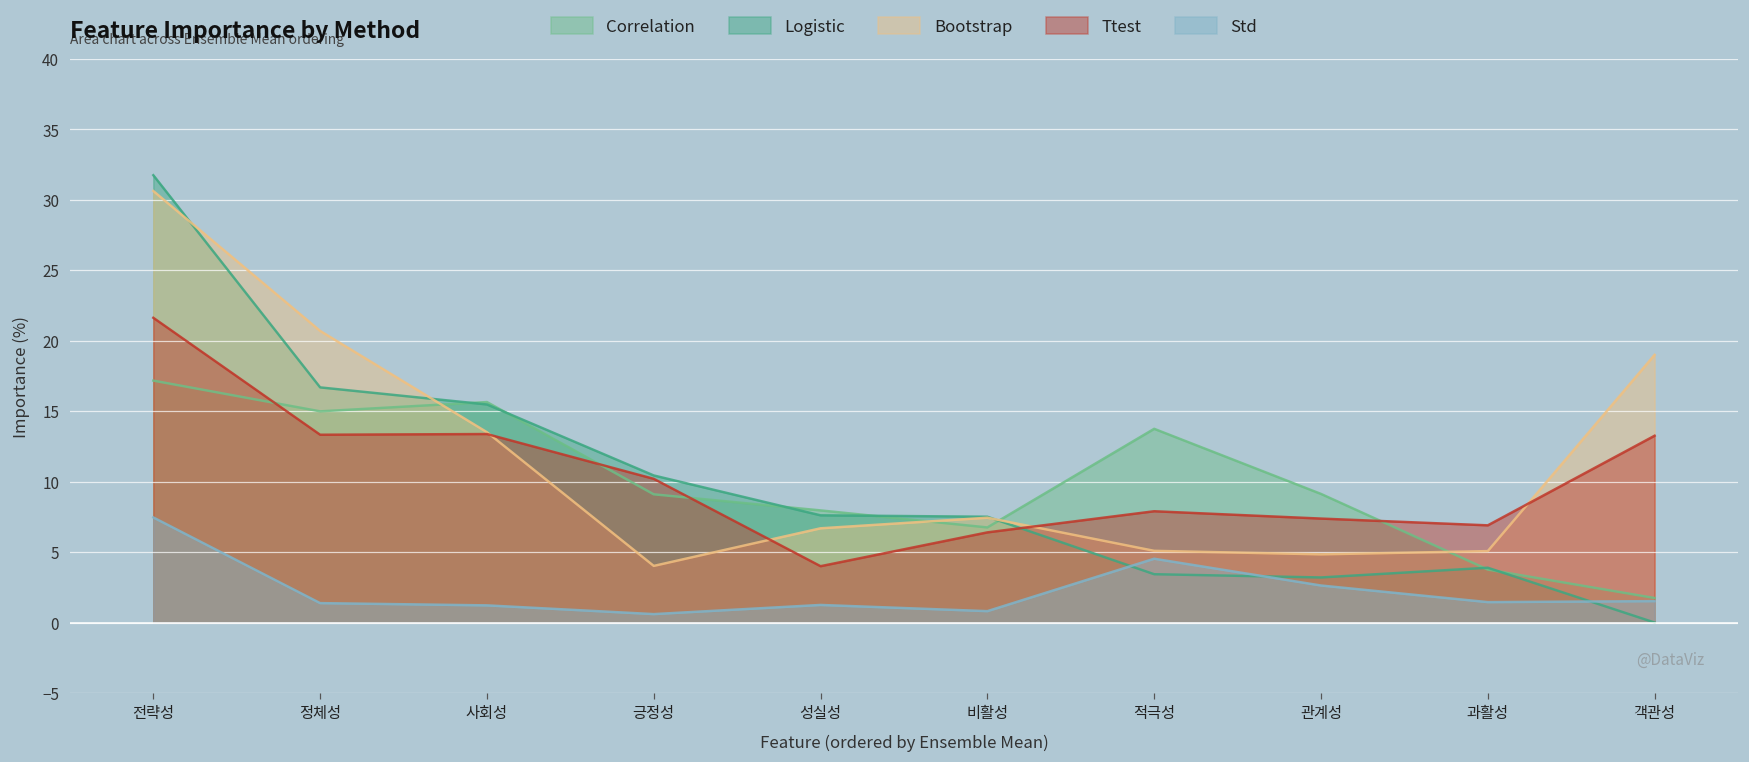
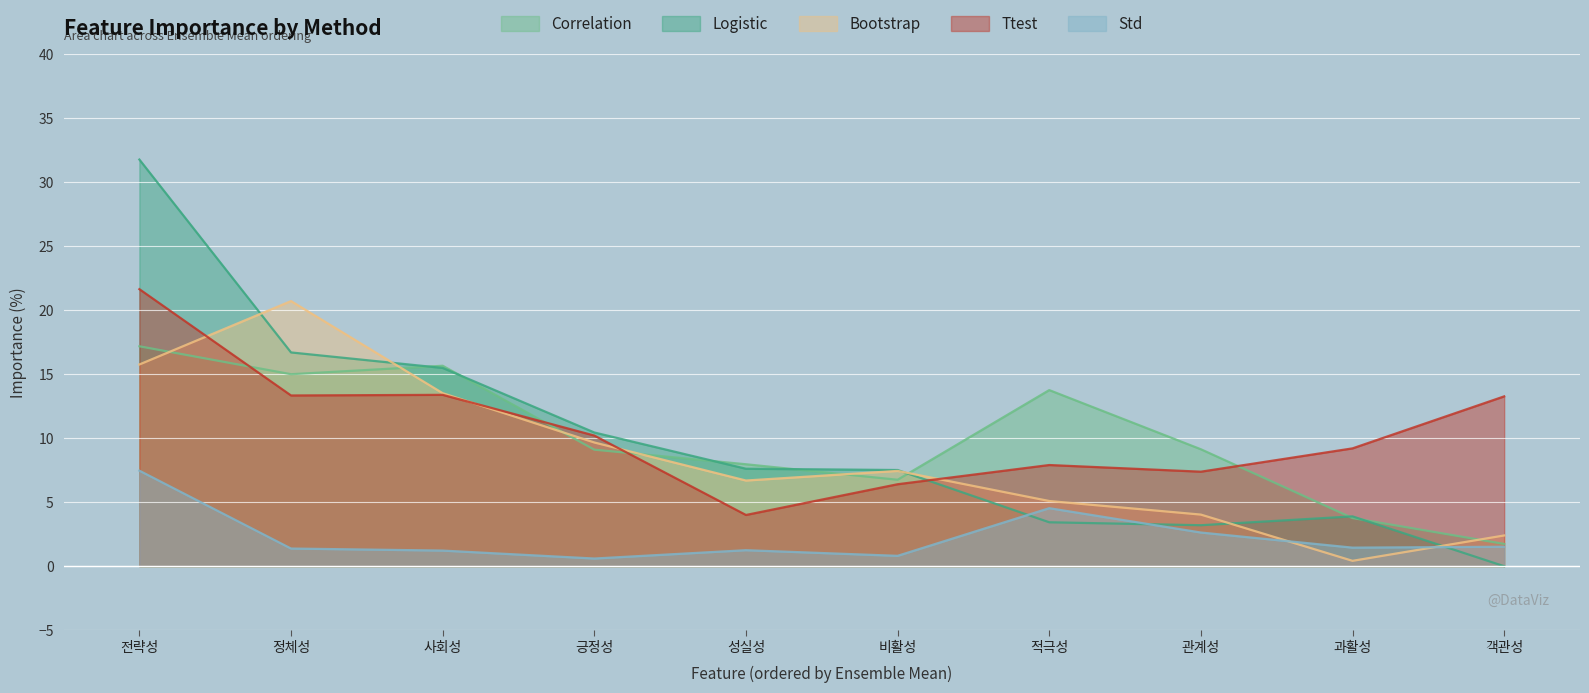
  {
    "Bootstrap": {
-     "전략성": 30.6,
+     "전략성": 15.8,
      "정체성": 20.7,
-     "긍정성": 4.0,
+     "긍정성": 9.7,
      "성실성": 6.7,
      "적극성": 5.1,
-     "관계성": 4.8,
-     "과활성": 5.1,
-     "객관성": 19.0
+     "관계성": 4.0,
+     "과활성": 0.4,
+     "객관성": 2.4
    },
    "Ttest": {
      "전략성": 21.6,
      "정체성": 13.3,
      "긍정성": 10.2,
      "성실성": 4.0,
      "비활성": 6.4,
      "적극성": 7.9,
      "관계성": 7.4,
-     "과활성": 6.9,
+     "과활성": 9.2,
      "객관성": 13.3
    }
  }
